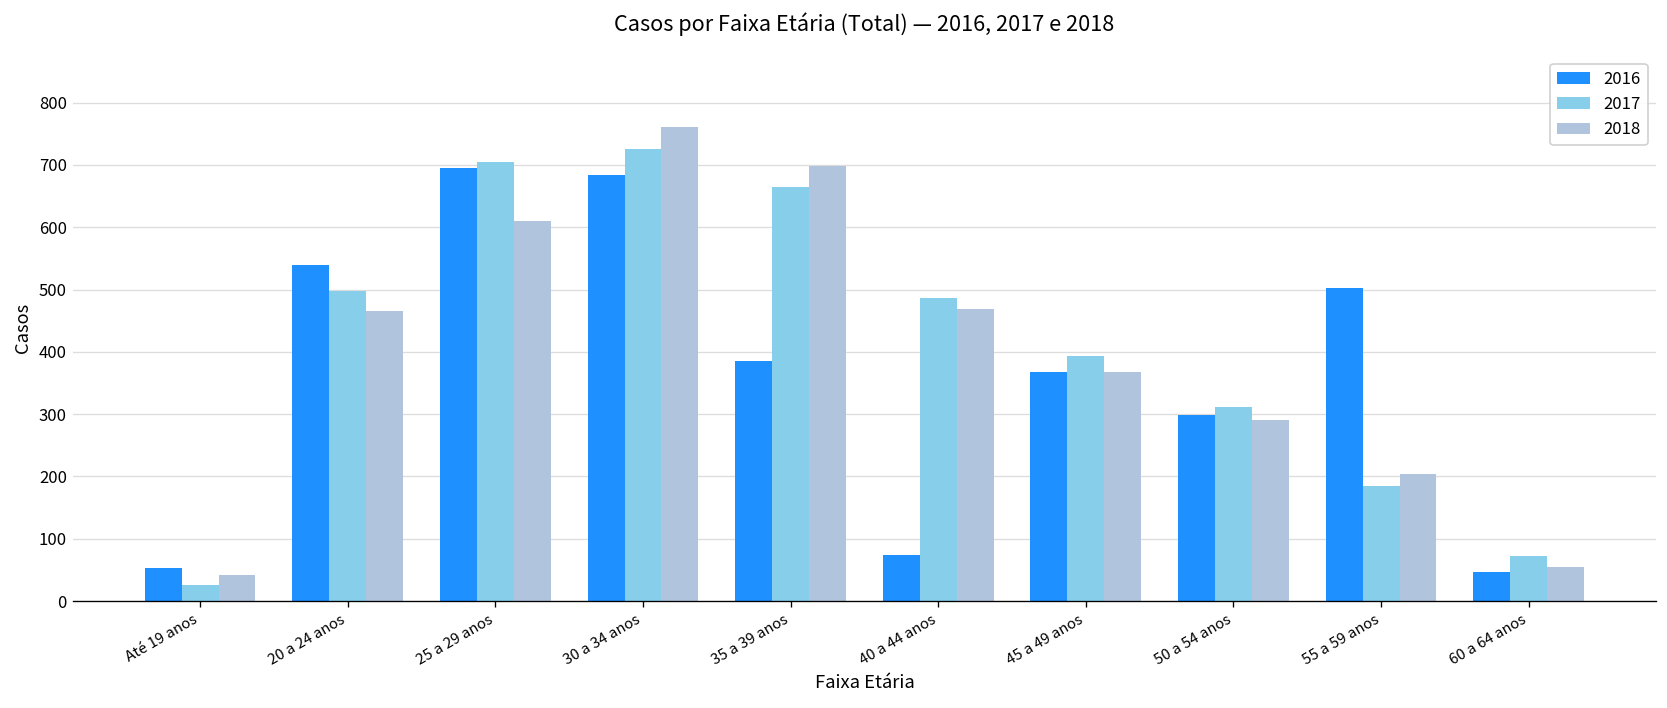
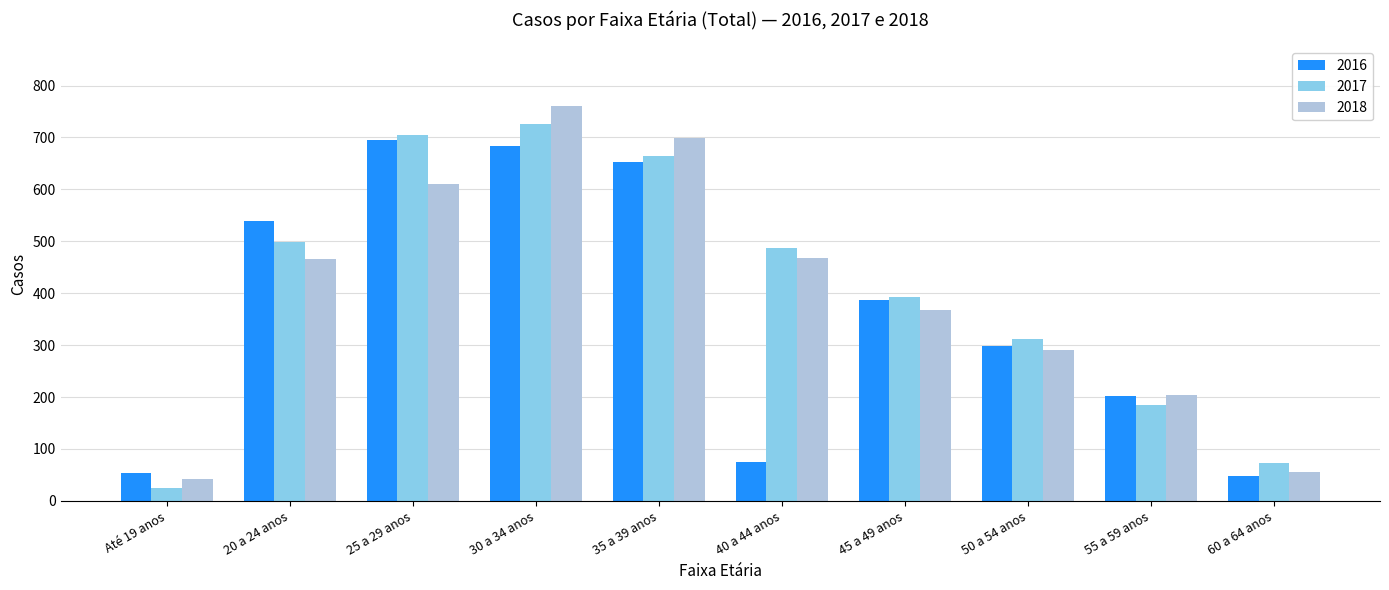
  {
    "2016": {
      "Até 19 anos": 50,
      "20 a 24 anos": 540,
      "25 a 29 anos": 700,
      "30 a 34 anos": 680,
-     "35 a 39 anos": 390,
+     "35 a 39 anos": 650,
      "40 a 44 anos": 70,
-     "45 a 49 anos": 370,
+     "45 a 49 anos": 390,
      "50 a 54 anos": 300,
-     "55 a 59 anos": 500,
+     "55 a 59 anos": 200,
      "60 a 64 anos": 50
    }
  }
